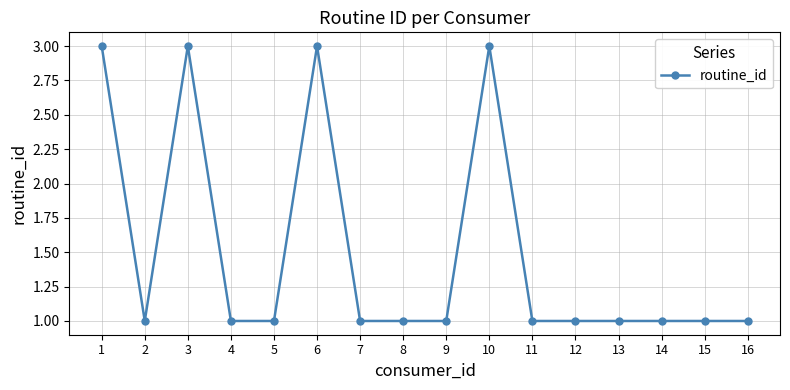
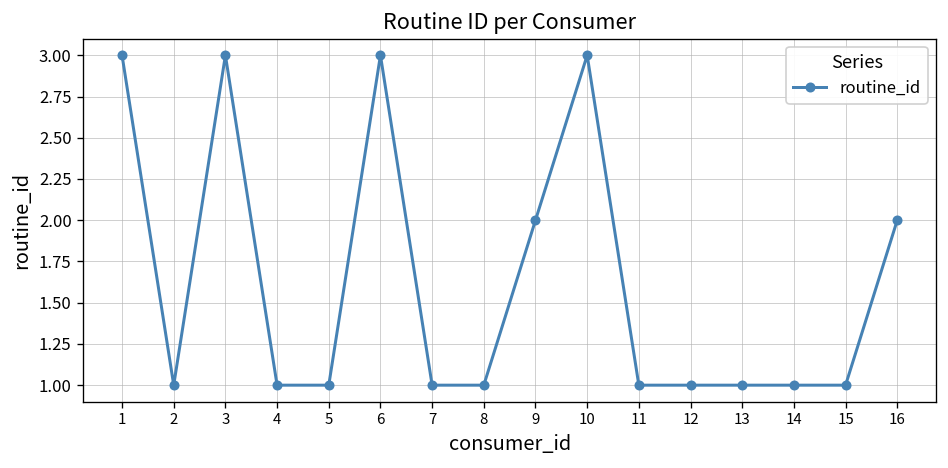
  {
    "1": 3,
    "2": 1,
    "3": 3,
    "4": 1,
    "5": 1,
    "6": 3,
    "7": 1,
    "8": 1,
-   "9": 1,
+   "9": 2,
    "10": 3,
    "11": 1,
    "12": 1,
    "13": 1,
    "14": 1,
    "15": 1,
-   "16": 1
+   "16": 2
  }
